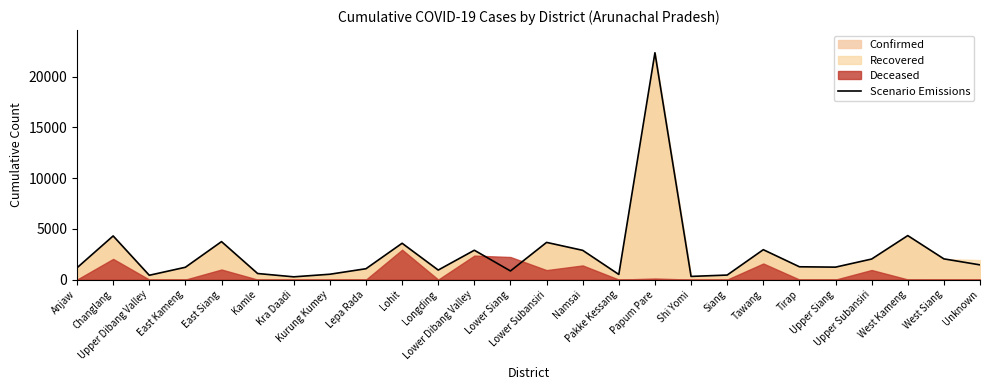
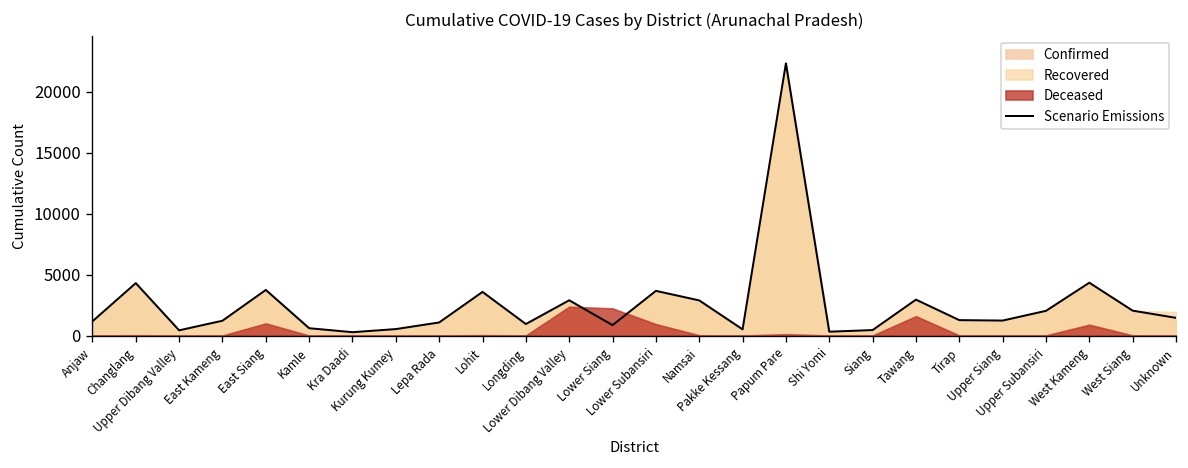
  {
    "Deceased": {
-     "Changlang": 2000,
+     "Changlang": 0,
      "East Kameng": 0,
      "East Siang": 1000,
      "Kamle": 0,
      "Kra Daadi": 0,
-     "Lohit": 2900,
+     "Lohit": 0,
      "Lower Dibang Valley": 2400,
      "Lower Siang": 2200,
      "Lower Subansiri": 900,
-     "Namsai": 1400,
+     "Namsai": 0,
      "Pakke Kessang": 0,
      "Shi Yomi": 0,
      "Tawang": 1600,
-     "Upper Subansiri": 900,
-     "West Kameng": 0,
+     "Upper Subansiri": 0,
+     "West Kameng": 900,
      "Unknown": 0
    }
  }
